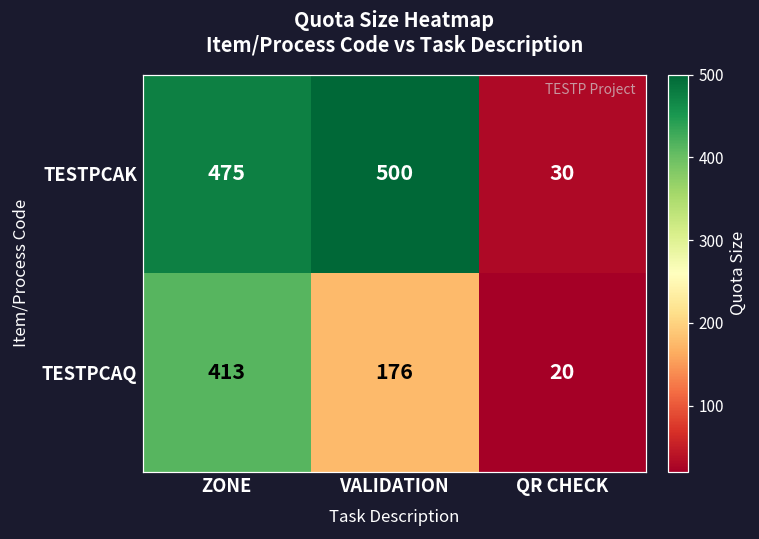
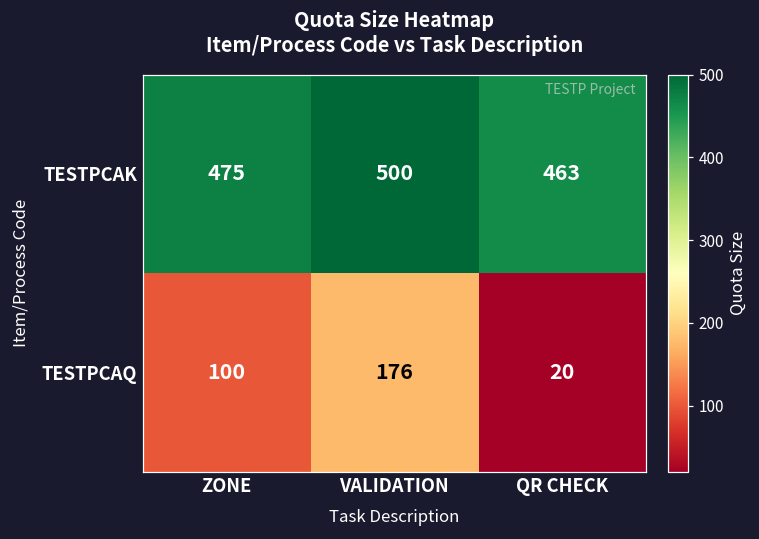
  {
    "TESTPCAK": {
      "ZONE": 475,
      "VALIDATION": 500,
-     "QR CHECK": 30
+     "QR CHECK": 463
    },
    "TESTPCAQ": {
-     "ZONE": 413,
+     "ZONE": 100,
      "VALIDATION": 176,
      "QR CHECK": 20
    }
  }
